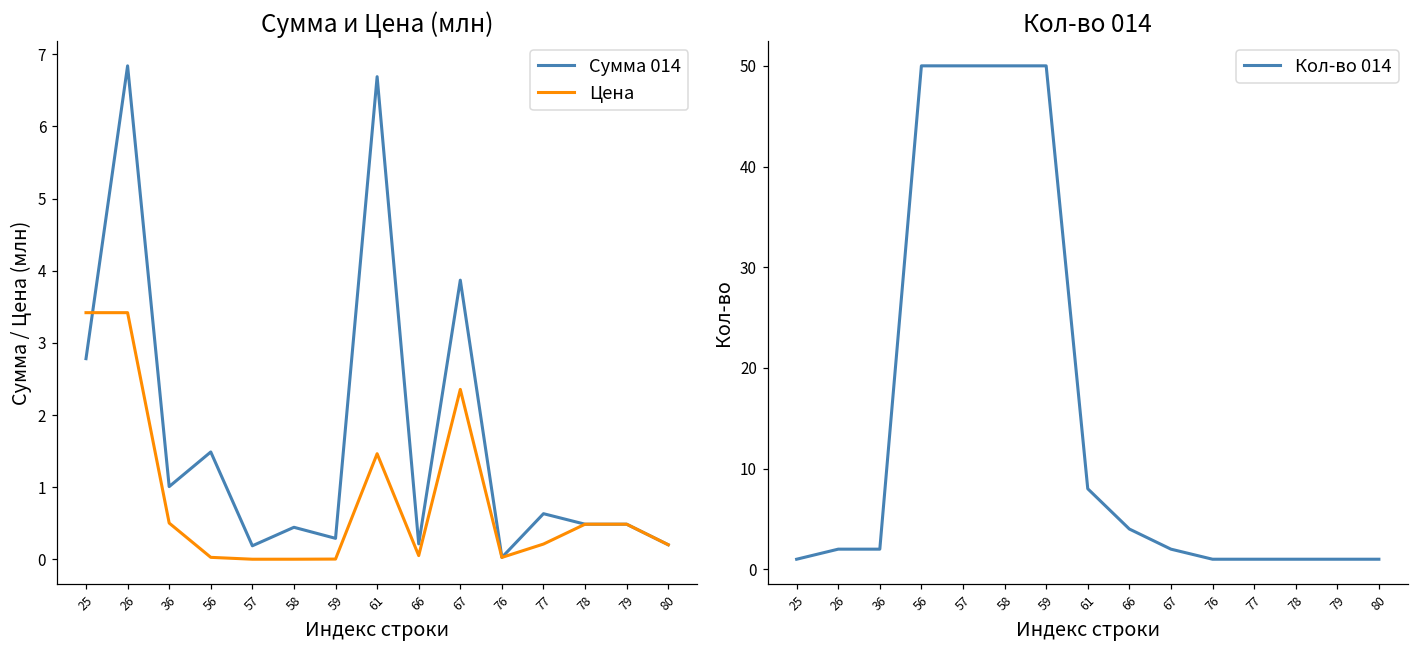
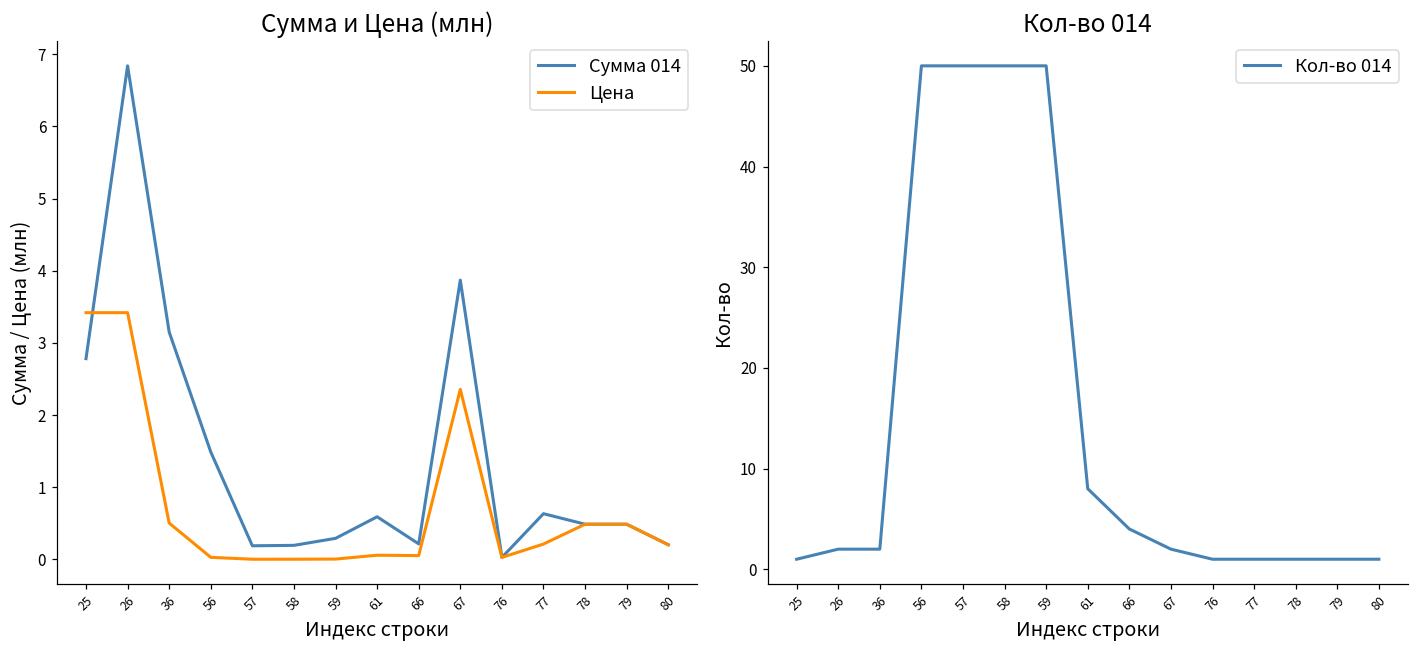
  {
    "Сумма и Цена (млн)": {
      "Сумма 014": {
        "25": 2.8,
        "26": 6.8,
-       "36": 1.0,
+       "36": 3.2,
        "56": 1.5,
        "57": 0.2,
-       "58": 0.4,
+       "58": 0.2,
        "59": 0.3,
-       "61": 6.7,
+       "61": 0.6,
        "66": 0.2,
        "67": 3.9,
        "77": 0.6
      },
      "Цена": {
        "25": 3.4,
        "26": 3.4,
        "36": 0.5,
        "56": 0.0,
        "57": 0.0,
        "58": 0.0,
        "59": 0.0,
-       "61": 1.5,
+       "61": 0.1,
        "66": 0.1,
        "67": 2.4,
        "77": 0.2
      }
    },
    "Кол-во 014": {
      "25": 1,
      "26": 2,
      "36": 2,
      "56": 50,
      "57": 50,
      "58": 50,
      "59": 50,
      "61": 8,
      "66": 4,
      "67": 2,
      "76": 1,
      "77": 1,
      "78": 1,
      "79": 1,
      "80": 1
    }
  }
